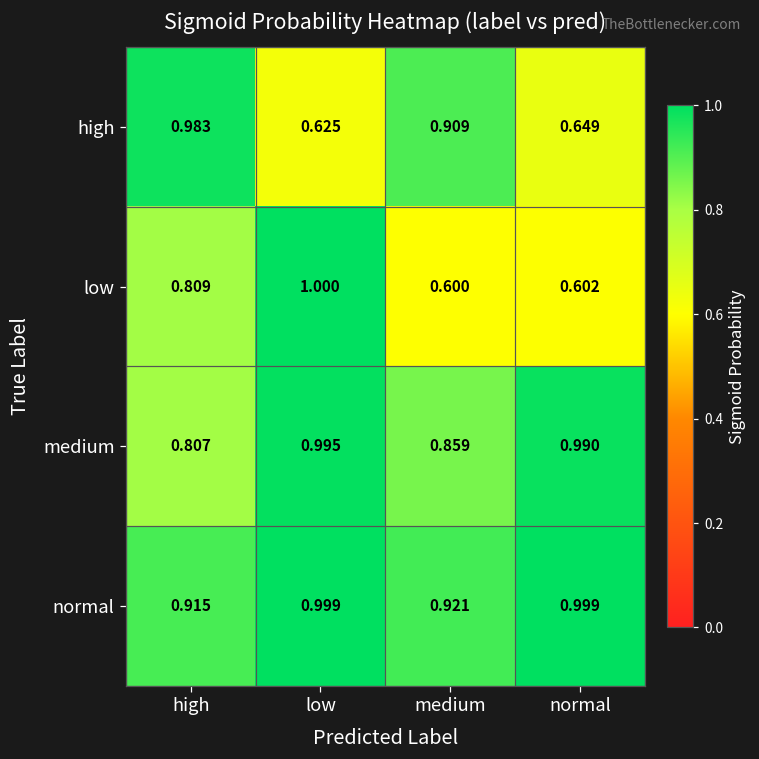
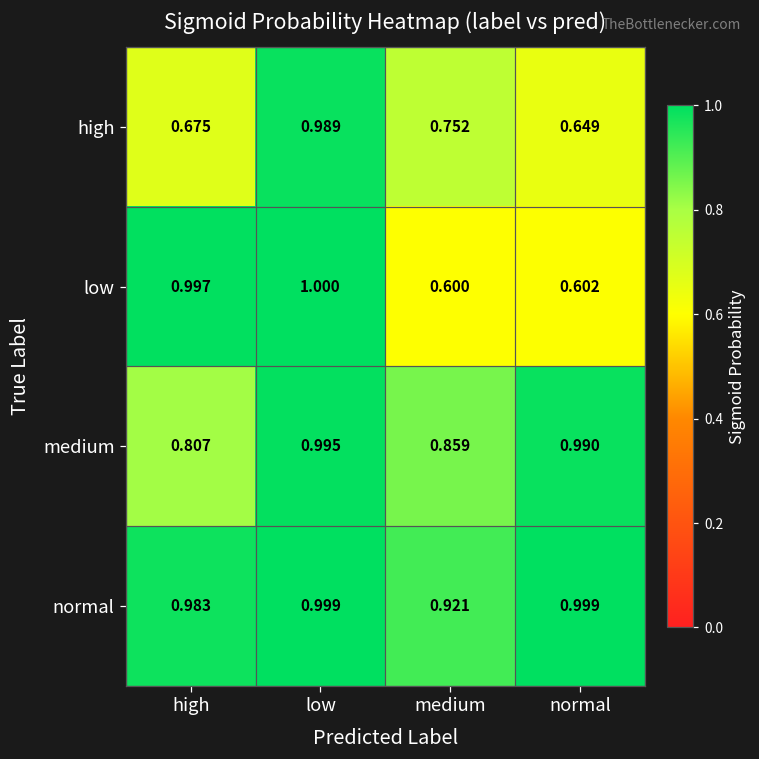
  {
    "high": {
-     "high": 0.983,
-     "low": 0.625,
-     "medium": 0.909,
+     "high": 0.675,
+     "low": 0.989,
+     "medium": 0.752,
      "normal": 0.649
    },
    "low": {
-     "high": 0.809,
+     "high": 0.997,
      "low": 1.000,
      "medium": 0.600,
      "normal": 0.602
    },
    "medium": {
      "high": 0.807,
      "low": 0.995,
      "medium": 0.859,
      "normal": 0.990
    },
    "normal": {
-     "high": 0.915,
+     "high": 0.983,
      "low": 0.999,
      "medium": 0.921,
      "normal": 0.999
    }
  }
